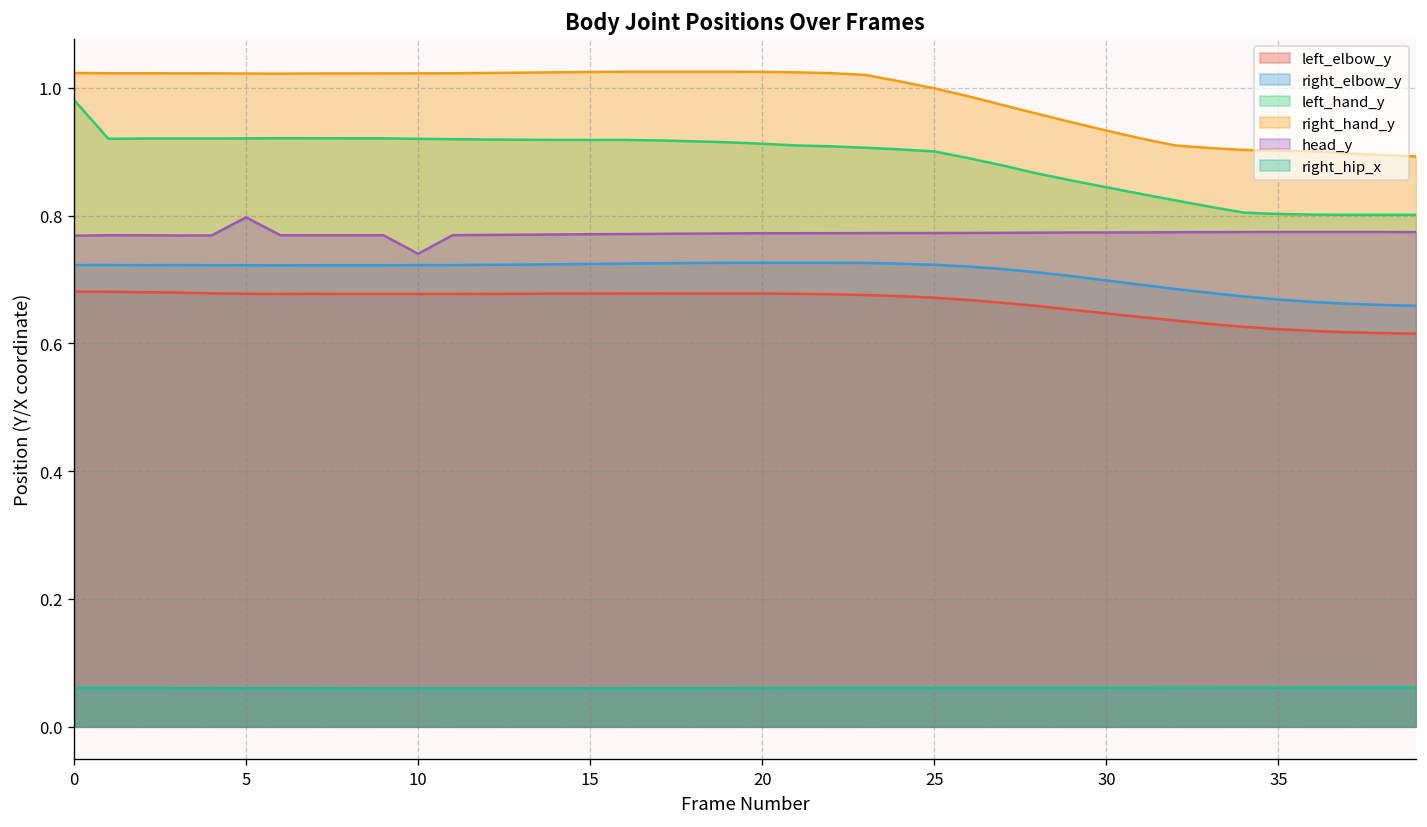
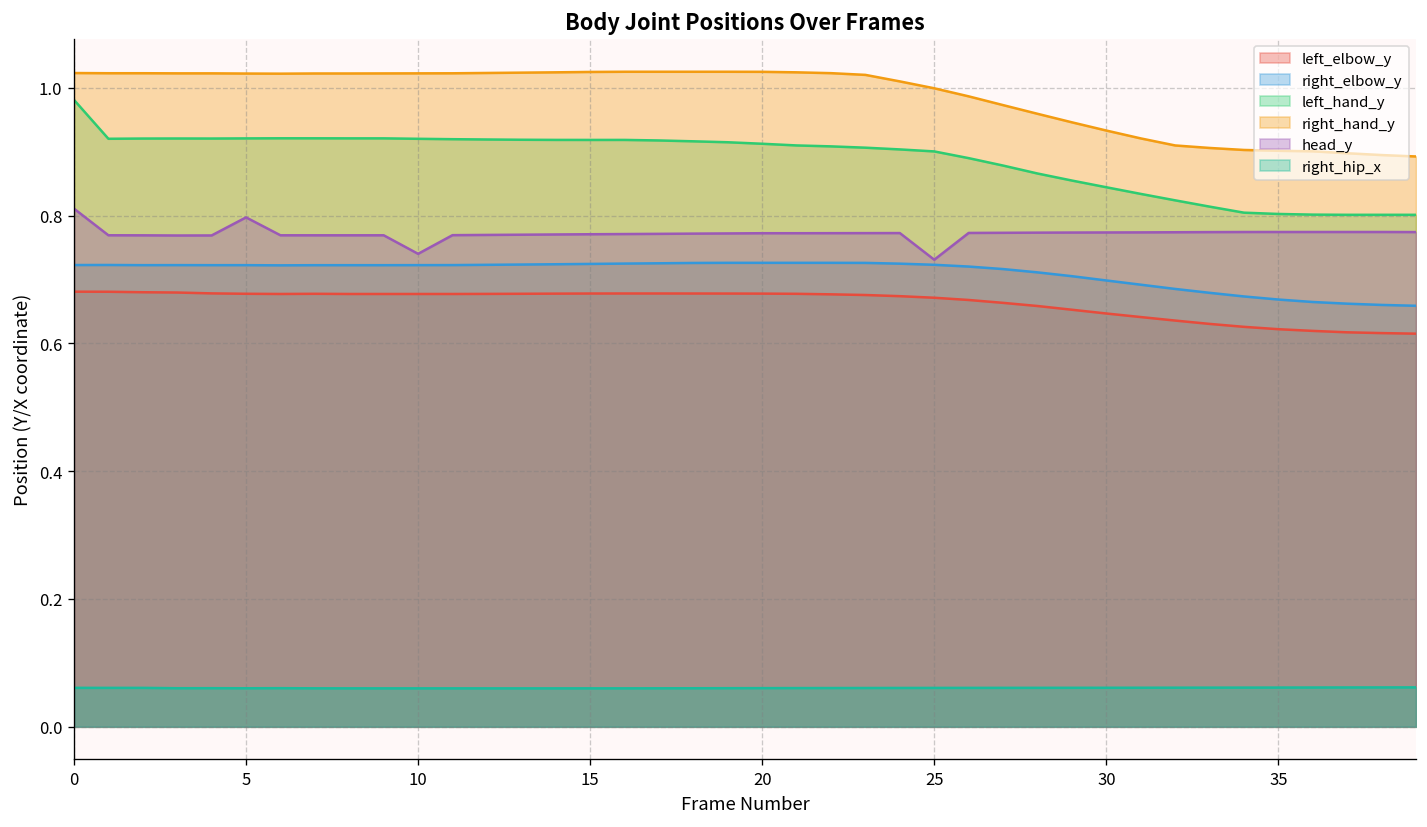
  {
    "head_y": {
-     "0": 0.77,
+     "0": 0.81,
      "5": 0.80,
      "10": 0.74,
      "15": 0.77,
      "20": 0.77,
-     "25": 0.77,
+     "25": 0.73,
      "30": 0.77,
      "35": 0.77
    }
  }
